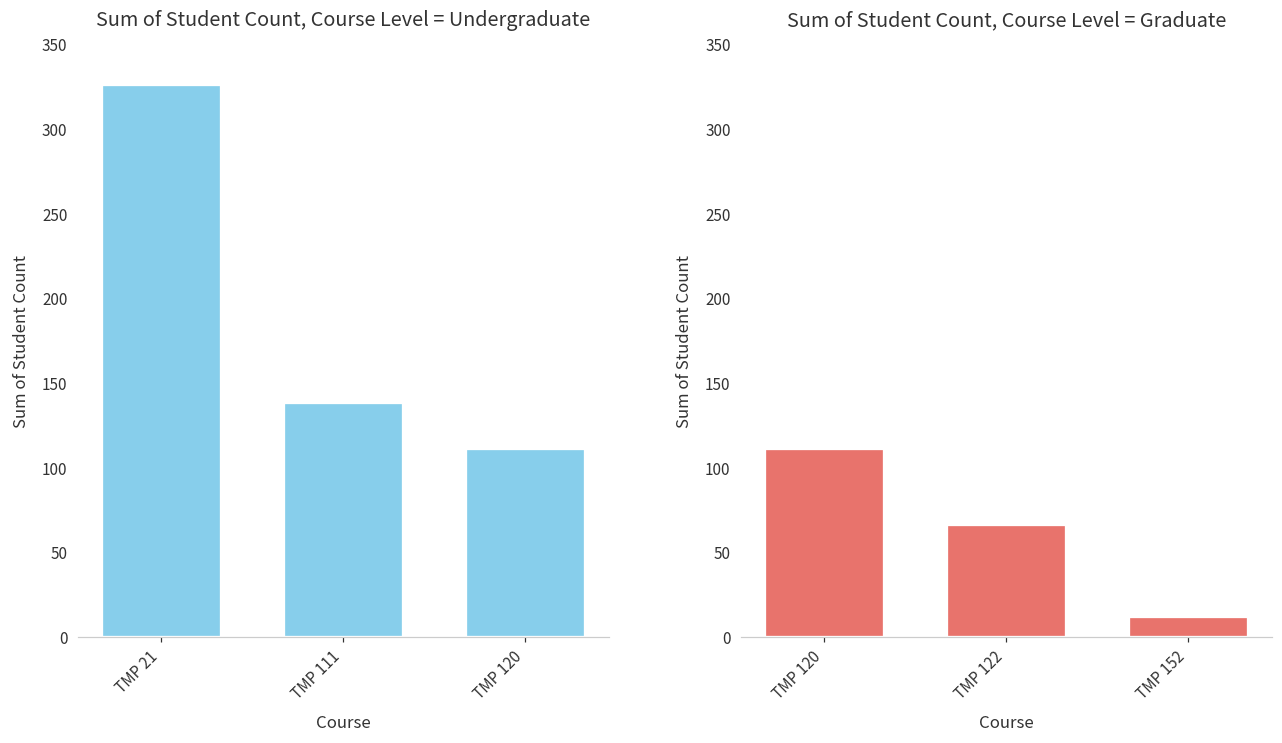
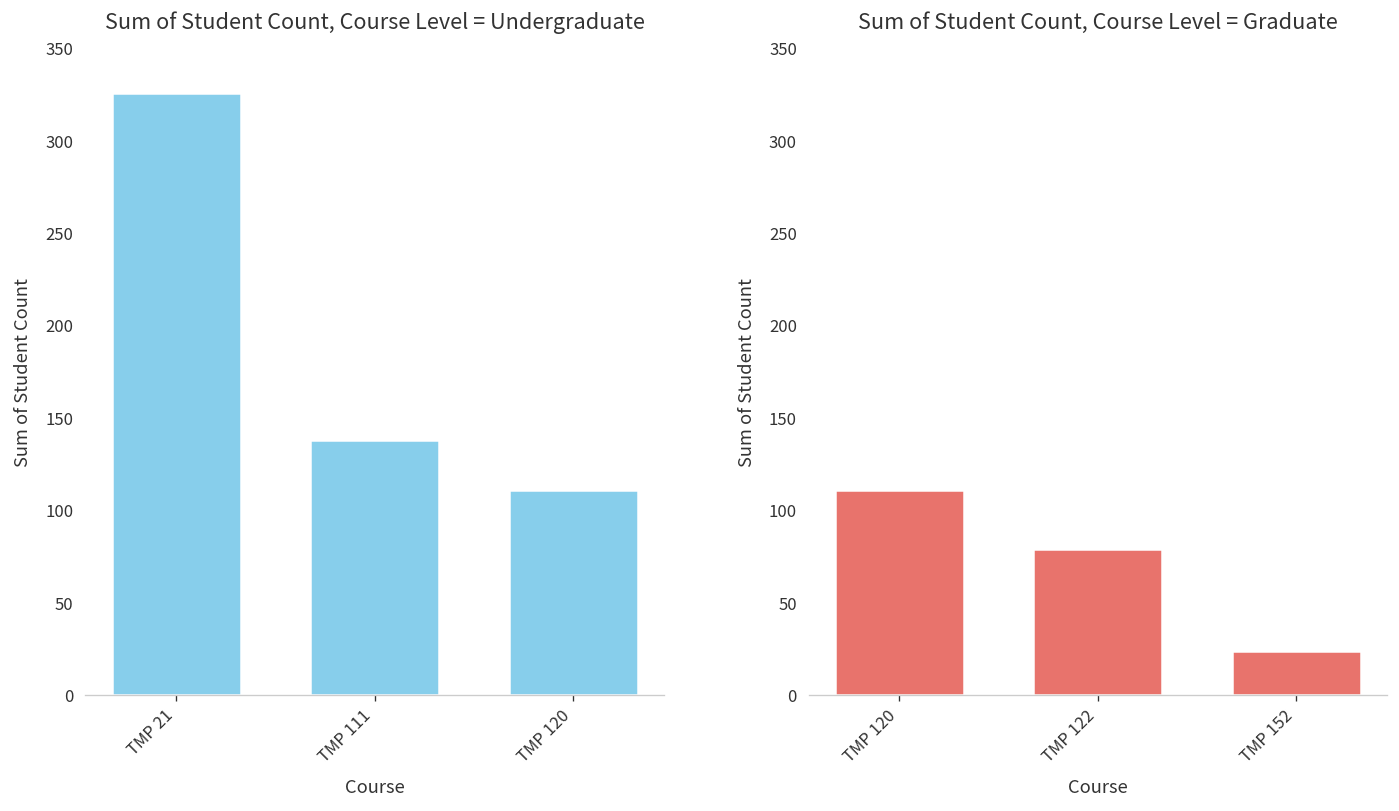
  {
    "Sum of Student Count, Course Level = Undergraduate": {
      "TMP 21": 326,
      "TMP 111": 138,
      "TMP 120": 111
    },
    "Sum of Student Count, Course Level = Graduate": {
      "TMP 120": 111,
-     "TMP 122": 66,
-     "TMP 152": 12
+     "TMP 122": 79,
+     "TMP 152": 24
    }
  }
